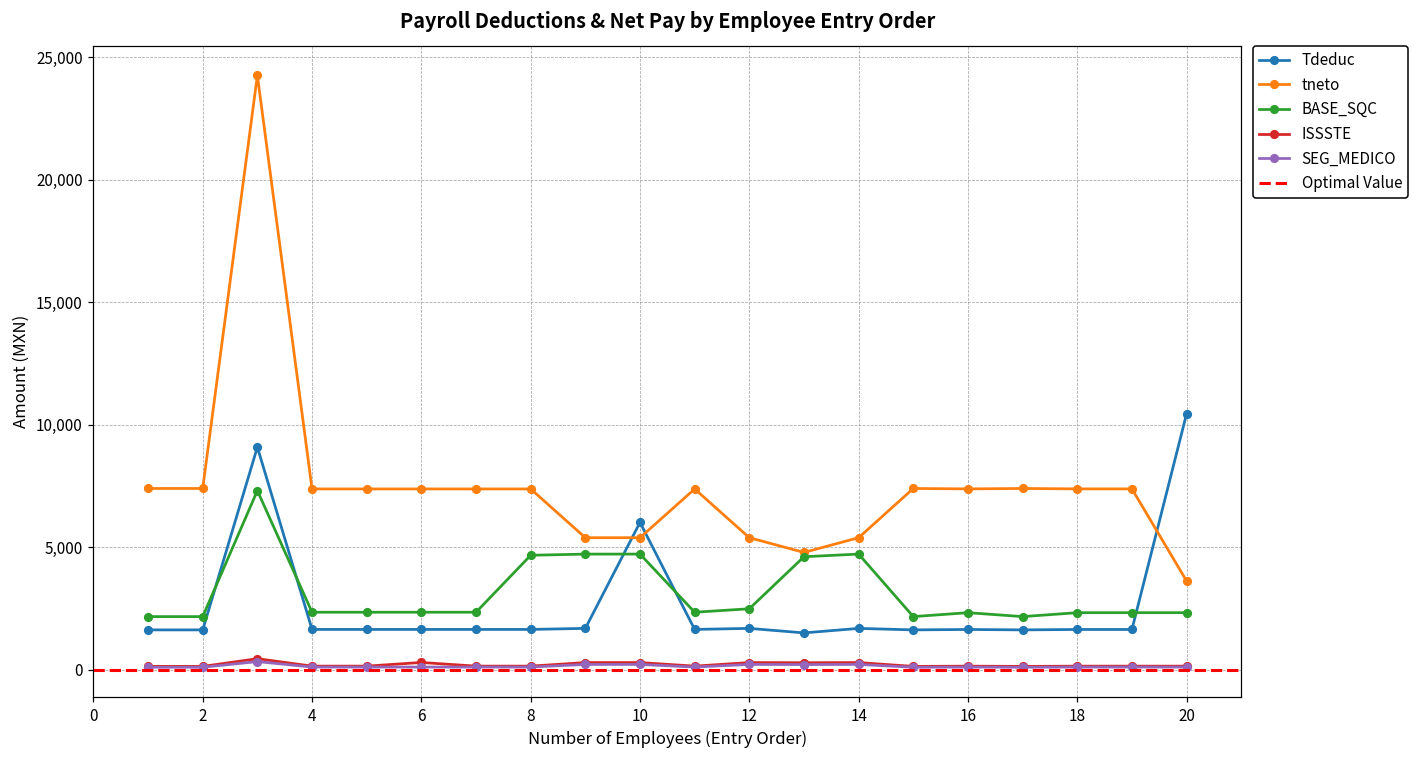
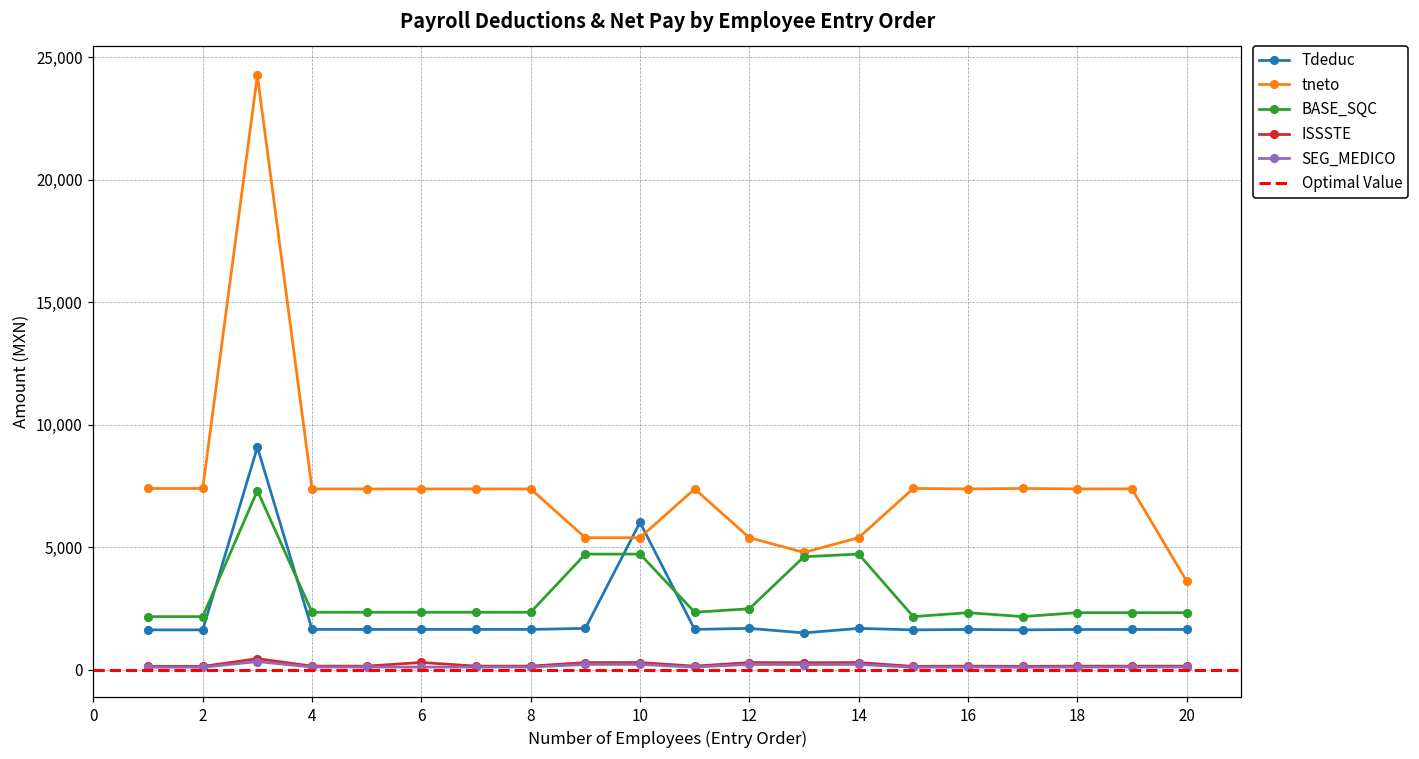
  {
    "Tdeduc": {
      "2": "1,600",
      "4": "1,600",
      "6": "1,600",
      "8": "1,600",
      "10": "6,000",
      "12": "1,700",
      "14": "1,700",
      "16": "1,600",
      "18": "1,600",
-     "20": "10,400"
+     "20": "1,600"
    },
    "tneto": {
      "2": "7,400",
      "4": "7,400",
      "6": "7,400",
      "8": "7,400",
      "10": "5,400",
      "12": "5,400",
      "14": "5,400",
      "16": "7,400",
      "18": "7,400",
      "20": "3,600"
    },
    "BASE_SQC": {
      "2": "2,200",
      "4": "2,300",
      "6": "2,300",
-     "8": "4,700",
+     "8": "2,300",
      "10": "4,700",
      "12": "2,500",
      "14": "4,700",
      "16": "2,300",
      "18": "2,300",
      "20": "2,300"
    },
    "ISSSTE": {
      "6": "300"
    },
    "SEG_MEDICO": {
      "6": "100"
    }
  }
